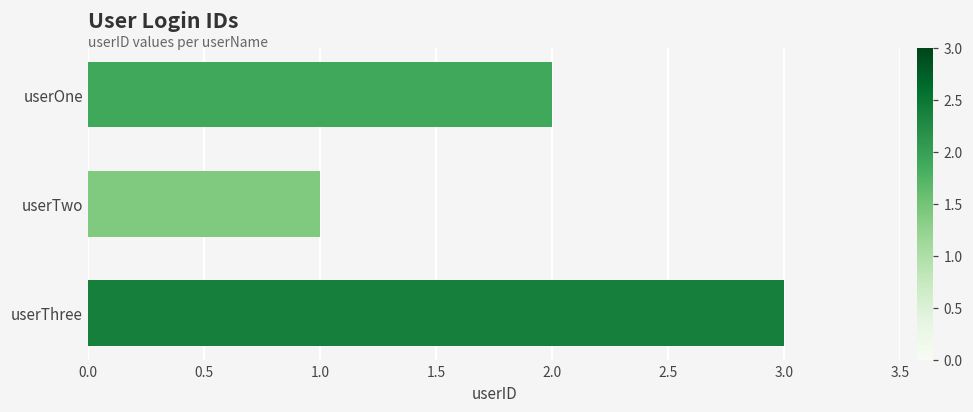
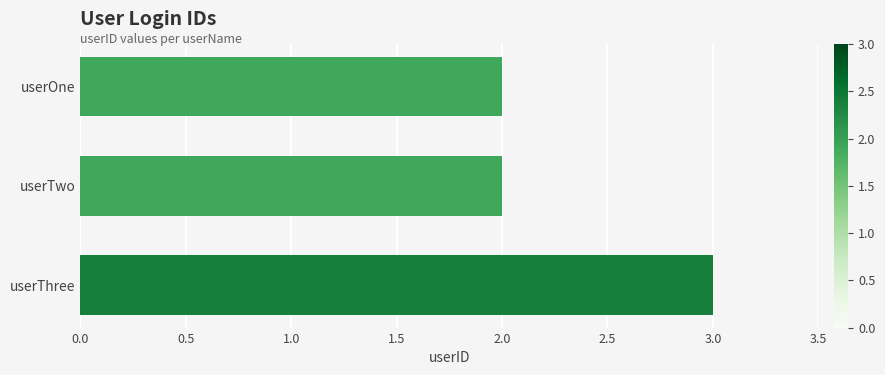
  {
    "userOne": 2,
-   "userTwo": 1,
+   "userTwo": 2,
    "userThree": 3
  }
